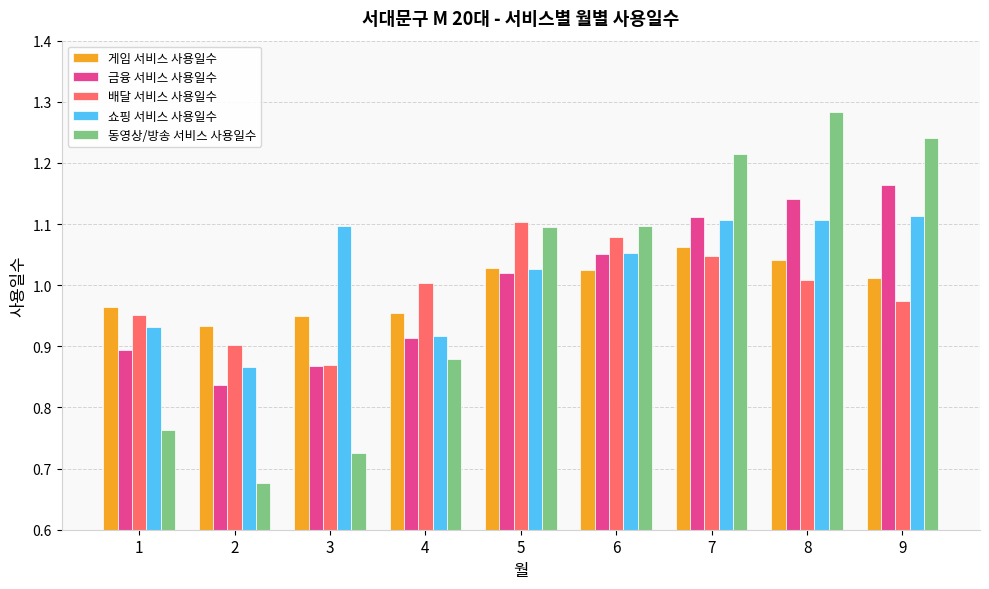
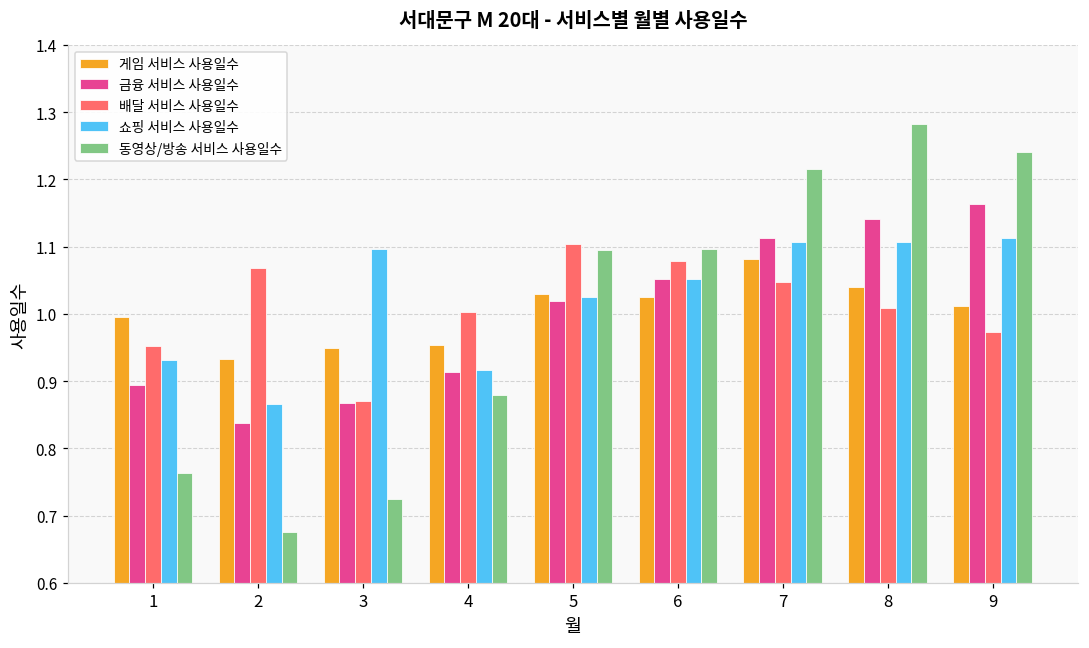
  {
    "게임 서비스 사용일수": {
-     "1": 0.96,
+     "1": 1.00,
      "2": 0.93,
      "3": 0.95,
      "4": 0.95,
      "5": 1.03,
      "6": 1.02,
-     "7": 1.06,
+     "7": 1.08,
      "8": 1.04,
      "9": 1.01
    },
    "금융 서비스 사용일수": {
      "1": 0.89,
      "2": 0.84,
      "3": 0.87,
      "4": 0.91,
      "5": 1.02,
      "6": 1.05,
      "7": 1.11,
      "8": 1.14,
      "9": 1.16
    },
    "배달 서비스 사용일수": {
      "1": 0.95,
-     "2": 0.90,
+     "2": 1.07,
      "3": 0.87,
      "4": 1.00,
      "5": 1.10,
      "6": 1.08,
      "7": 1.05,
      "8": 1.01,
      "9": 0.97
    },
    "쇼핑 서비스 사용일수": {
      "1": 0.93,
      "2": 0.87,
      "3": 1.10,
      "4": 0.92,
      "5": 1.03,
      "6": 1.05,
      "7": 1.11,
      "8": 1.11,
      "9": 1.11
    },
    "동영상/방송 서비스 사용일수": {
      "1": 0.76,
      "2": 0.68,
      "3": 0.73,
      "4": 0.88,
      "5": 1.10,
      "6": 1.10,
      "7": 1.22,
      "8": 1.28,
      "9": 1.24
    }
  }
